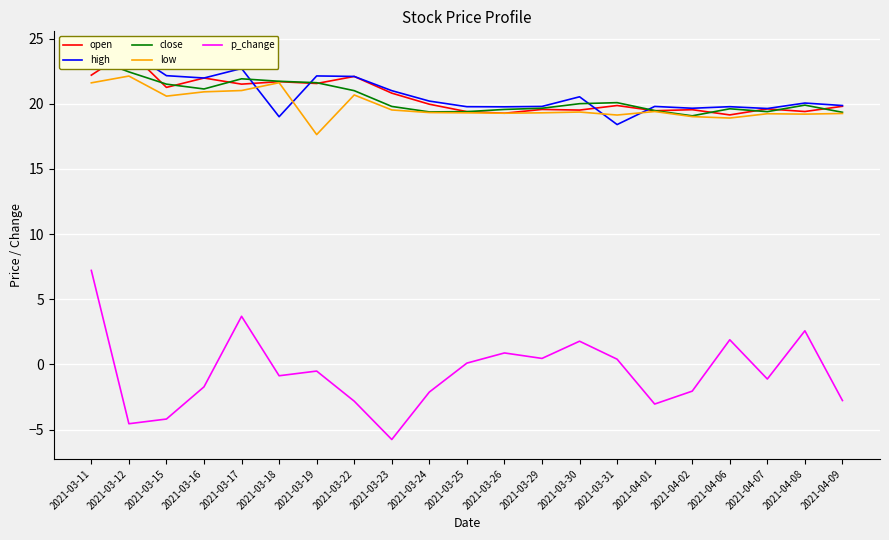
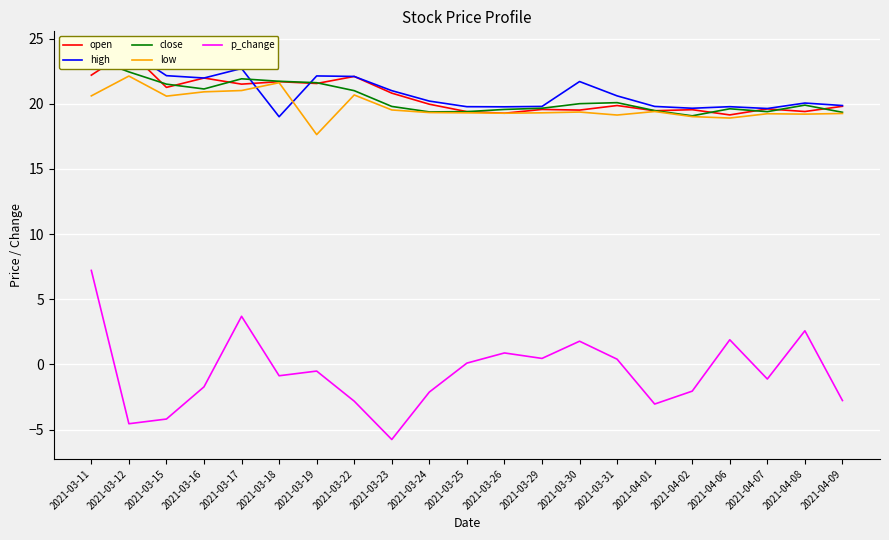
  {
    "open": {
      "2021-03-11": 22.2,
      "2021-03-15": 21.3,
      "2021-03-17": 21.5,
      "2021-03-24": 20.0,
      "2021-03-31": 19.9,
      "2021-04-06": 19.1,
      "2021-04-08": 19.4
    },
    "high": {
      "2021-03-15": 22.2,
      "2021-03-18": 19.0,
      "2021-03-19": 22.1,
      "2021-03-24": 20.2,
      "2021-03-25": 19.8,
      "2021-03-26": 19.8,
-     "2021-03-30": 20.5,
-     "2021-03-31": 18.4,
+     "2021-03-30": 21.7,
+     "2021-03-31": 20.6,
      "2021-04-01": 19.8
    },
    "close": {
      "2021-03-12": 22.4,
      "2021-03-15": 21.5,
      "2021-03-16": 21.1,
      "2021-03-17": 21.9,
      "2021-03-22": 21.0,
      "2021-03-23": 19.8,
      "2021-03-26": 19.6,
      "2021-03-30": 20.0,
      "2021-03-31": 20.1
    },
    "low": {
-     "2021-03-11": 21.6,
+     "2021-03-11": 20.6,
      "2021-03-12": 22.1,
      "2021-03-15": 20.6,
      "2021-03-16": 20.9,
      "2021-03-17": 21.0,
      "2021-03-19": 17.6,
      "2021-03-22": 20.7,
      "2021-03-23": 19.5,
      "2021-03-29": 19.3,
      "2021-03-31": 19.1,
      "2021-04-06": 18.9,
      "2021-04-08": 19.2
    },
    "p_change": {
      "2021-03-11": 7.2,
      "2021-03-12": -4.6,
      "2021-03-15": -4.2,
      "2021-03-16": -1.7,
      "2021-03-17": 3.7,
      "2021-03-18": -0.9,
      "2021-03-19": -0.5,
      "2021-03-22": -2.8,
      "2021-03-23": -5.8,
      "2021-03-24": -2.1,
      "2021-03-25": 0.1,
      "2021-03-26": 0.9,
      "2021-03-29": 0.5,
      "2021-03-30": 1.8,
      "2021-03-31": 0.4,
      "2021-04-01": -3.0,
      "2021-04-02": -2.1,
      "2021-04-06": 1.9,
      "2021-04-07": -1.1,
      "2021-04-08": 2.6,
      "2021-04-09": -2.8
    }
  }
